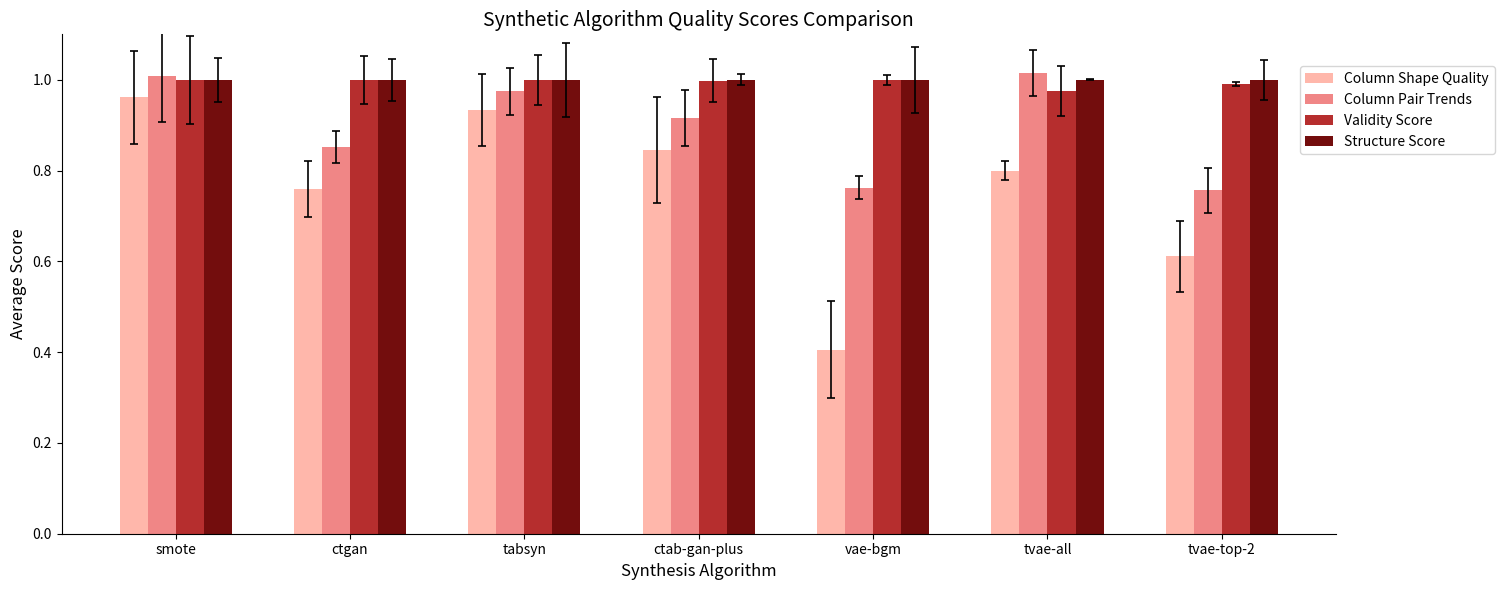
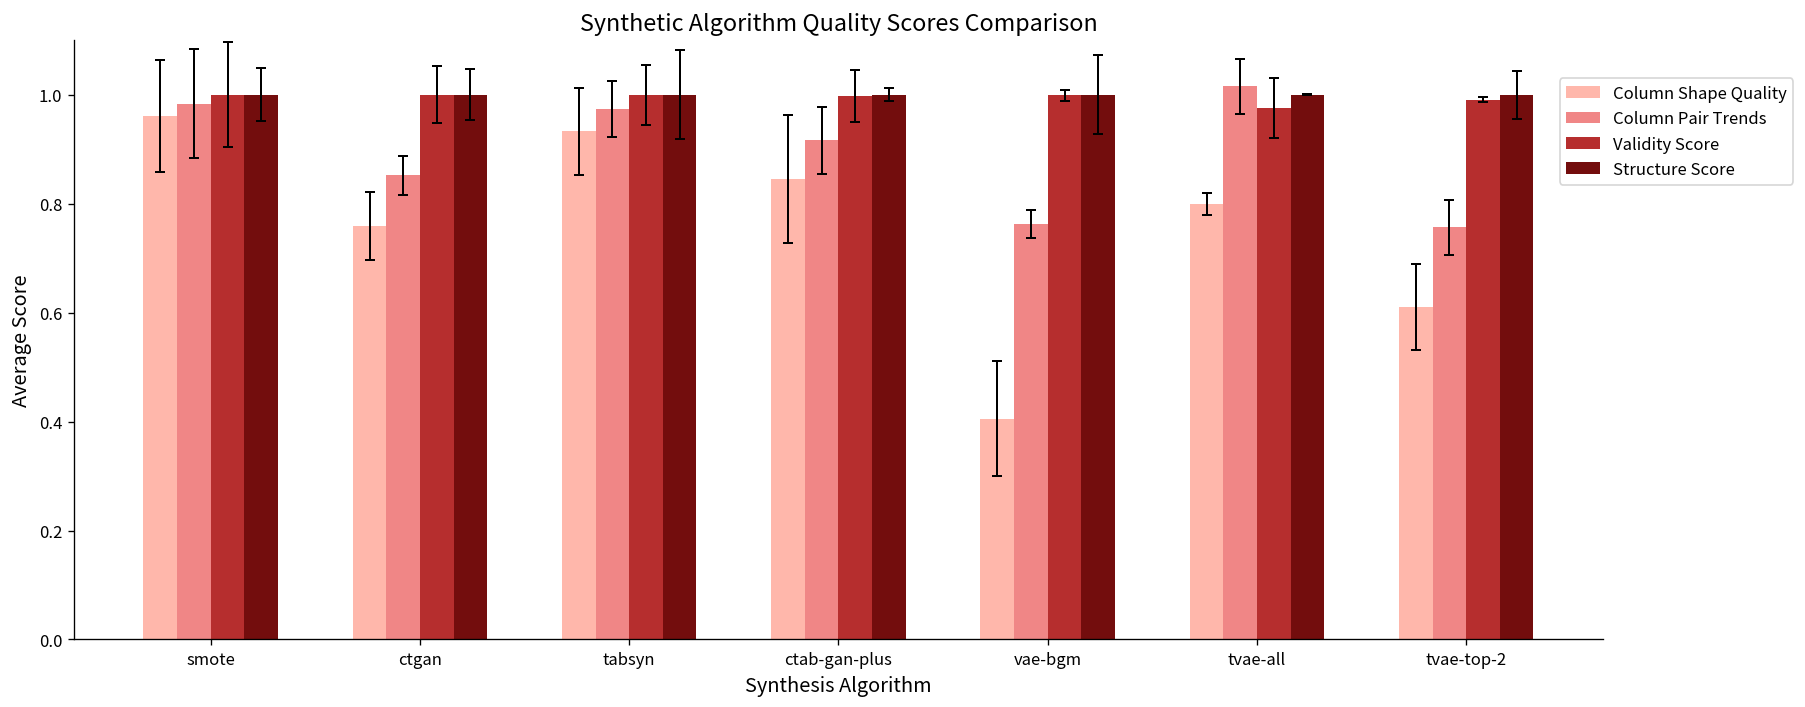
  {
    "Column Shape Quality": {
      "smote": 0.96,
      "ctgan": 0.76,
      "tabsyn": 0.93,
      "ctab-gan-plus": 0.85,
      "vae-bgm": 0.41,
      "tvae-all": 0.80,
      "tvae-top-2": 0.61
    },
    "Column Pair Trends": {
-     "smote": 1.01,
+     "smote": 0.98,
      "ctgan": 0.85,
      "tabsyn": 0.97,
      "ctab-gan-plus": 0.92,
      "vae-bgm": 0.76,
      "tvae-all": 1.02,
      "tvae-top-2": 0.76
    },
    "Validity Score": {
      "smote": 1.00,
      "ctgan": 1.00,
      "tabsyn": 1.00,
      "ctab-gan-plus": 1.00,
      "vae-bgm": 1.00,
      "tvae-all": 0.98,
      "tvae-top-2": 0.99
    },
    "Structure Score": {
      "smote": 1.00,
      "ctgan": 1.00,
      "tabsyn": 1.00,
      "ctab-gan-plus": 1.00,
      "vae-bgm": 1.00,
      "tvae-all": 1.00,
      "tvae-top-2": 1.00
    }
  }
